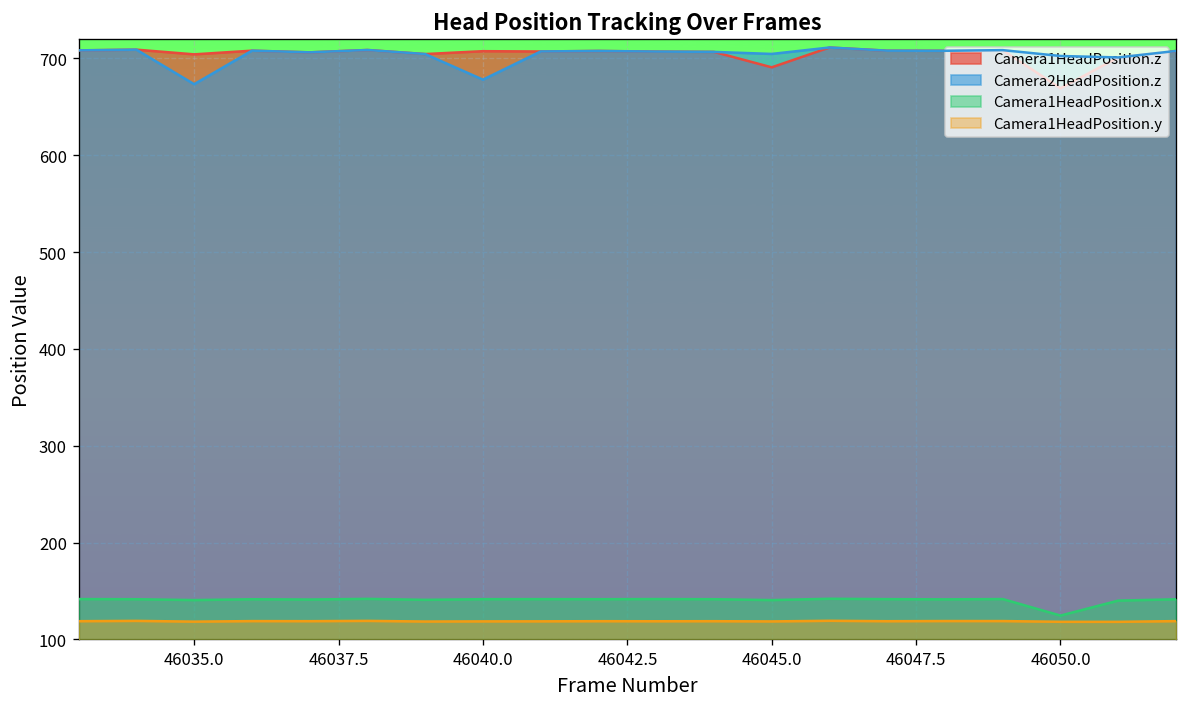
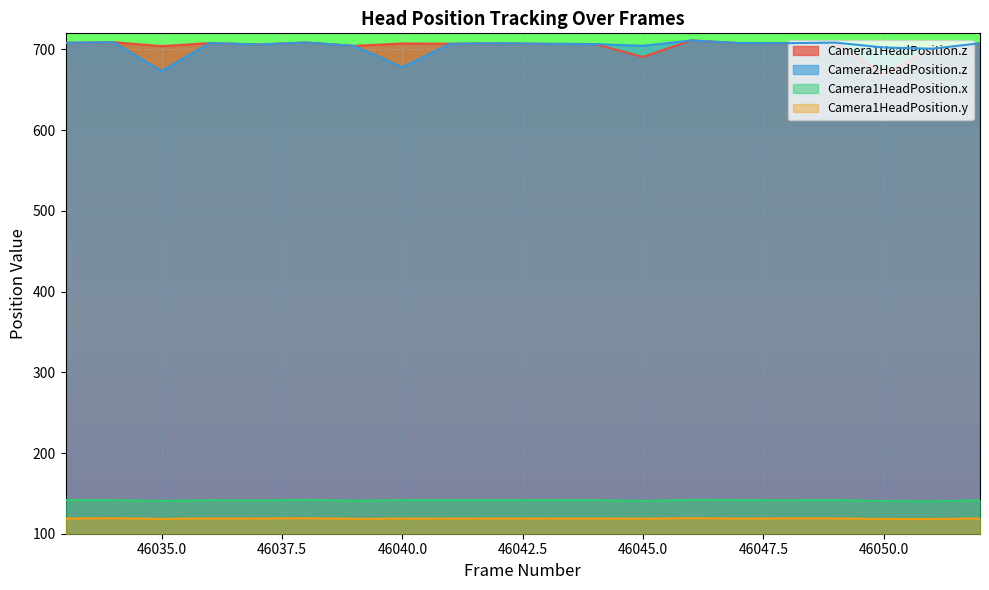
  {
    "Camera1HeadPosition.z": {
      "46035.0": 700,
      "46040.0": 710,
      "46045.0": 690
    },
    "Camera2HeadPosition.z": {
      "46035.0": 670,
      "46040.0": 680,
      "46045.0": 700
    },
    "Camera1HeadPosition.x": {
      "46035.0": 140,
      "46040.0": 140,
      "46045.0": 140,
-     "46050.0": 120
+     "46050.0": 140
    },
    "Camera1HeadPosition.y": {
      "46035.0": 120,
      "46040.0": 120,
      "46045.0": 120,
      "46050.0": 120
    }
  }
